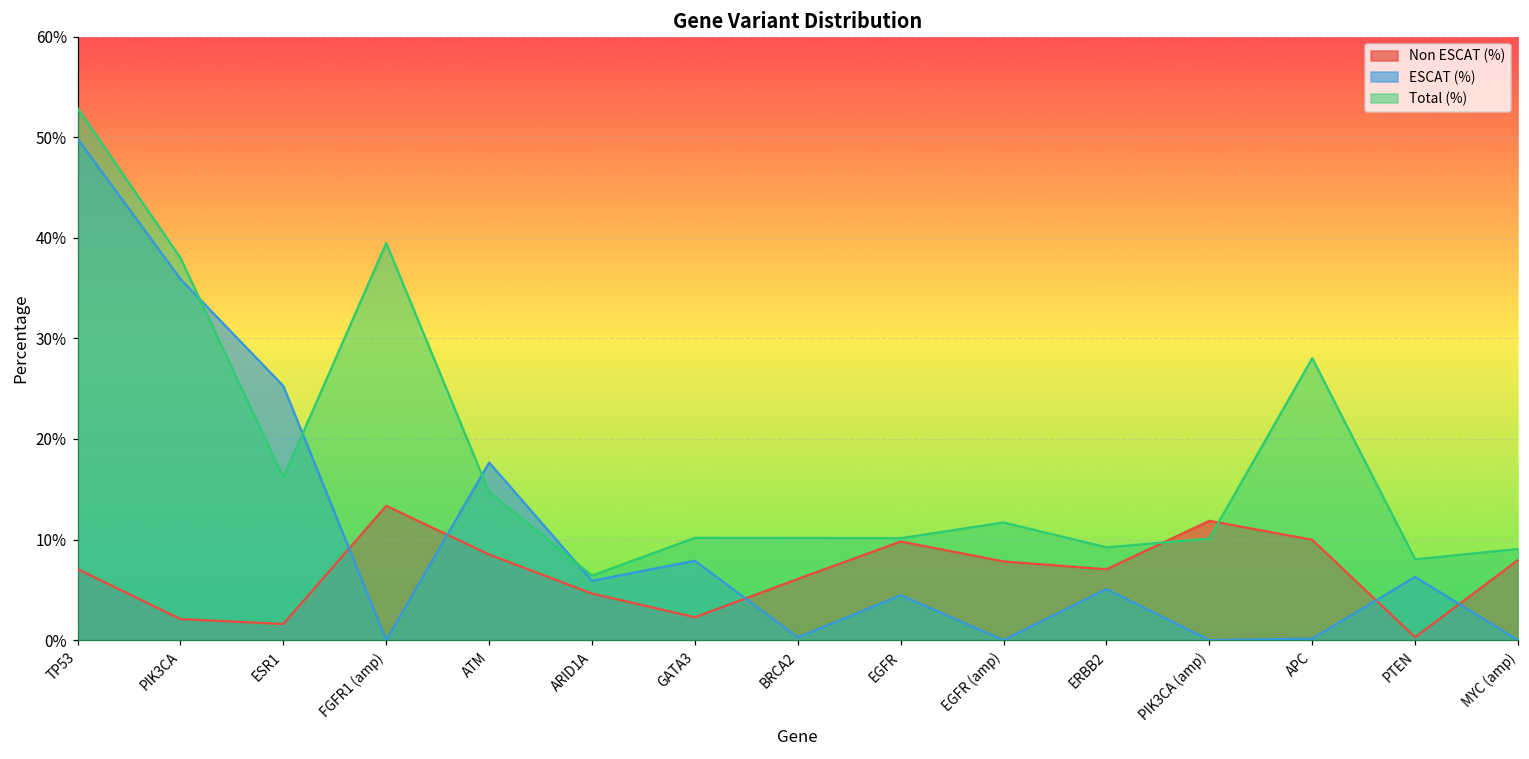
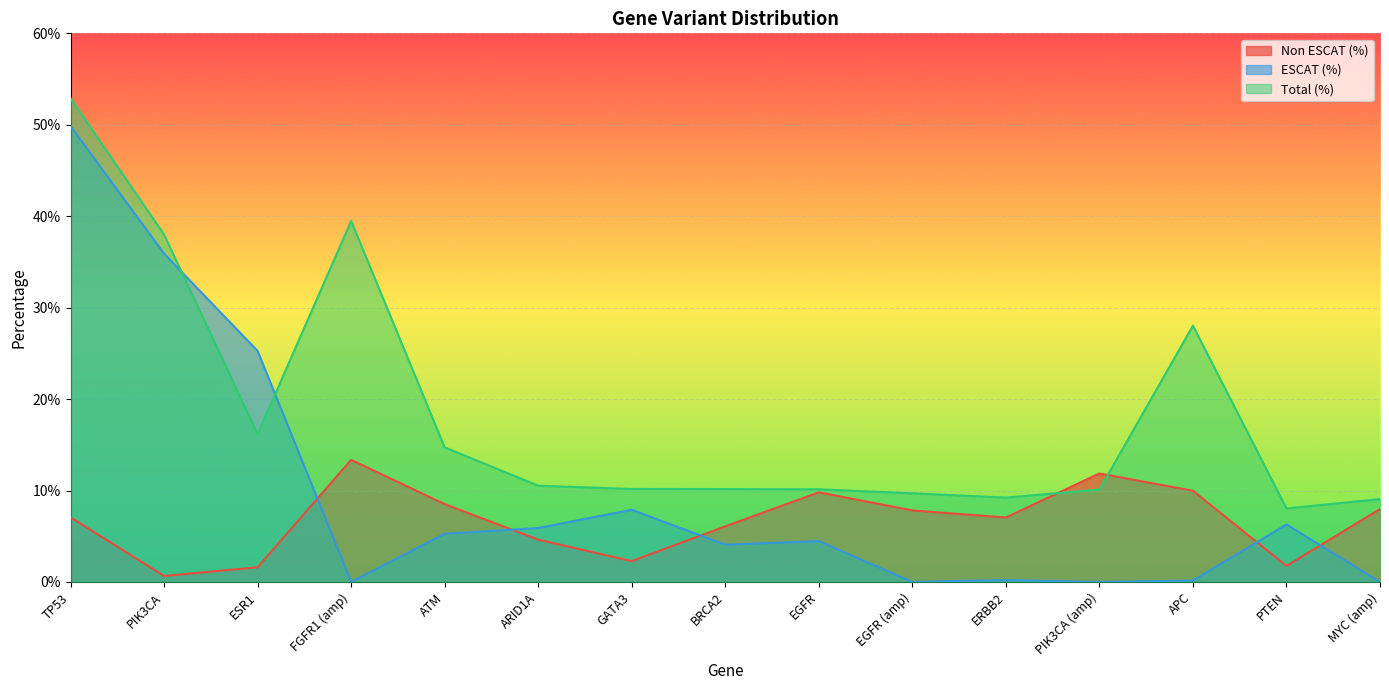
  {
    "Non ESCAT (%)": {
      "TP53": "7%",
-     "PIK3CA": "2%",
+     "PIK3CA": "1%",
      "ESR1": "2%",
      "FGFR1 (amp)": "13%",
      "ATM": "9%",
      "ARID1A": "5%",
      "GATA3": "2%",
      "BRCA2": "6%",
      "EGFR": "10%",
      "EGFR (amp)": "8%",
      "ERBB2": "7%",
      "PIK3CA (amp)": "12%",
      "APC": "10%",
-     "PTEN": "0%",
+     "PTEN": "2%",
      "MYC (amp)": "8%"
    },
    "ESCAT (%)": {
      "TP53": "50%",
      "PIK3CA": "36%",
      "ESR1": "25%",
      "FGFR1 (amp)": "0%",
-     "ATM": "18%",
+     "ATM": "5%",
      "ARID1A": "6%",
      "GATA3": "8%",
-     "BRCA2": "0%",
+     "BRCA2": "4%",
      "EGFR": "4%",
      "EGFR (amp)": "0%",
-     "ERBB2": "5%",
+     "ERBB2": "0%",
      "PIK3CA (amp)": "0%",
      "APC": "0%",
      "PTEN": "6%",
      "MYC (amp)": "0%"
    },
    "Total (%)": {
      "TP53": "53%",
      "PIK3CA": "38%",
      "ESR1": "16%",
      "FGFR1 (amp)": "39%",
      "ATM": "15%",
-     "ARID1A": "6%",
+     "ARID1A": "11%",
      "GATA3": "10%",
      "BRCA2": "10%",
      "EGFR": "10%",
-     "EGFR (amp)": "12%",
+     "EGFR (amp)": "10%",
      "ERBB2": "9%",
      "PIK3CA (amp)": "10%",
      "APC": "28%",
      "PTEN": "8%",
      "MYC (amp)": "9%"
    }
  }
